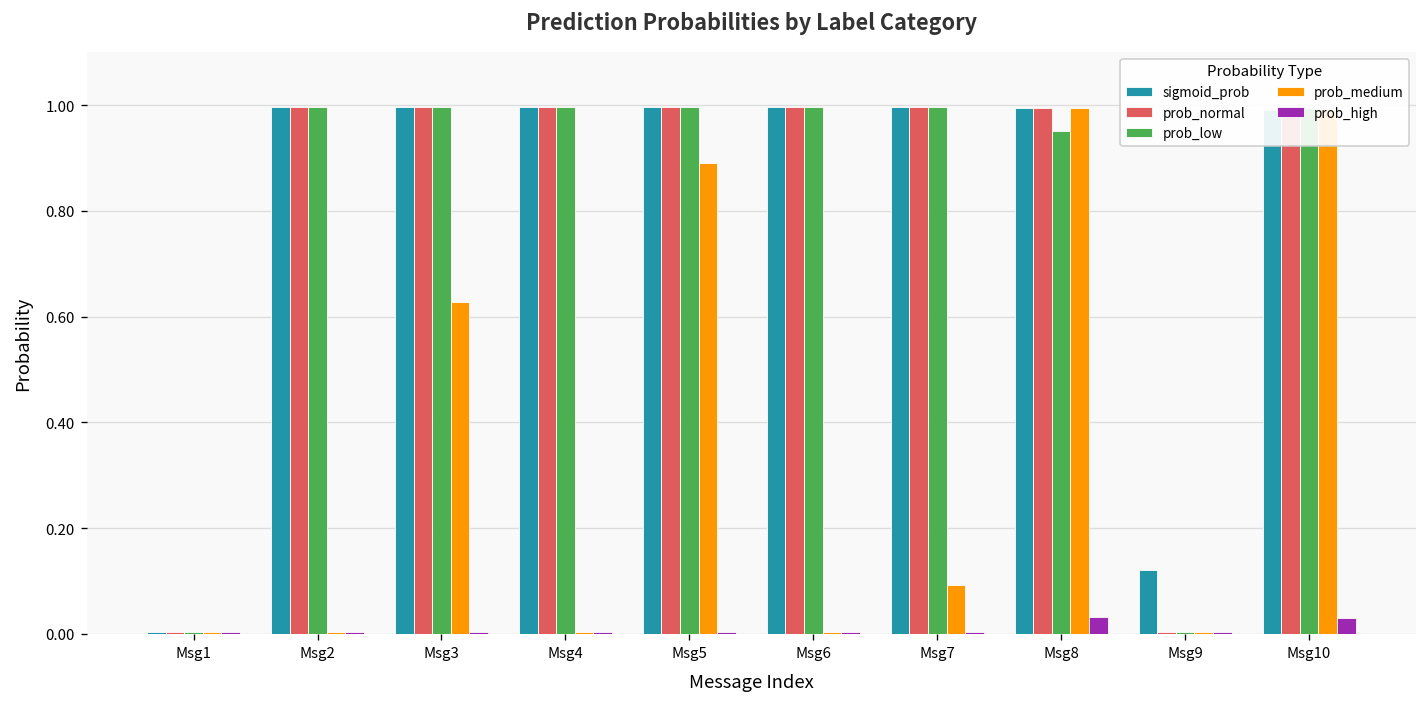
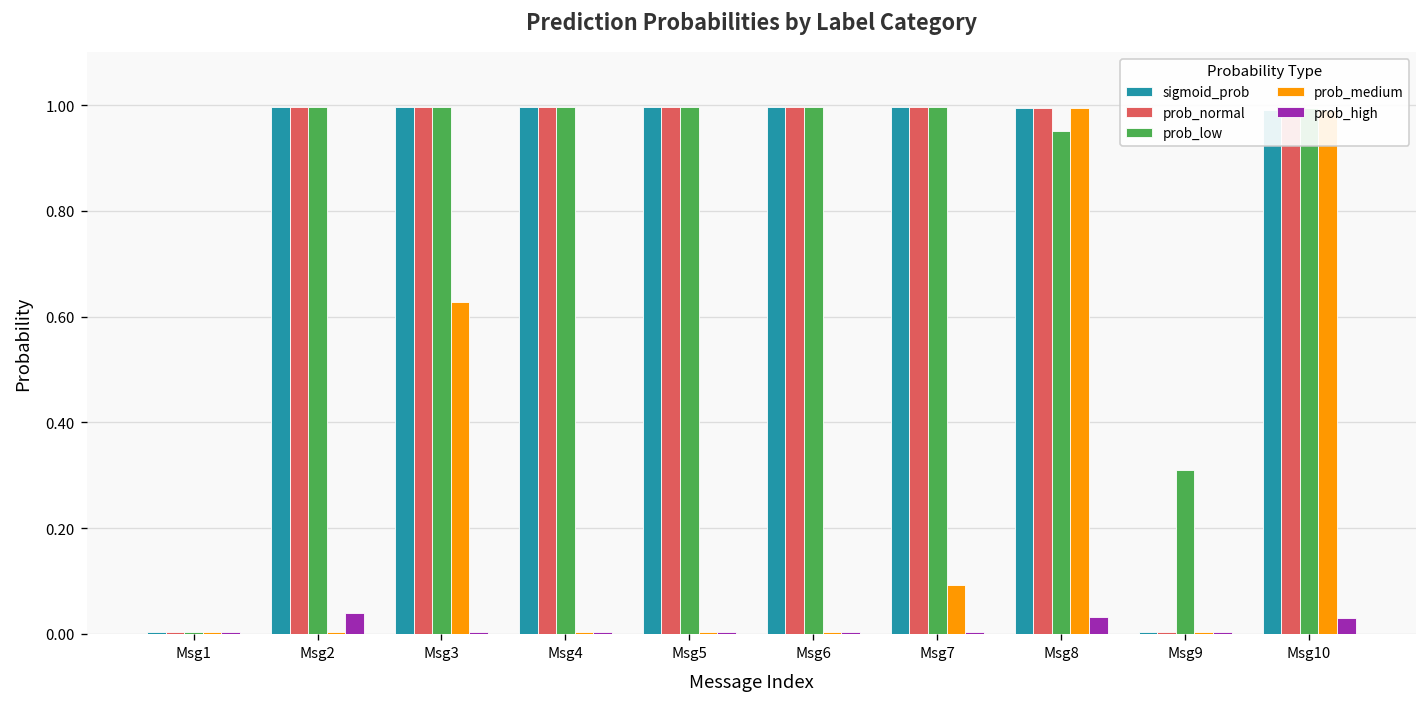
  {
    "sigmoid_prob": {
      "Msg2": 1.00,
      "Msg3": 1.00,
      "Msg4": 1.00,
      "Msg5": 1.00,
      "Msg6": 1.00,
      "Msg7": 1.00,
      "Msg8": 0.99,
-     "Msg9": 0.12
+     "Msg9": 0.00
    },
    "prob_normal": {
      "Msg2": 1.00,
      "Msg3": 1.00,
      "Msg4": 1.00,
      "Msg5": 1.00,
      "Msg6": 1.00,
      "Msg7": 1.00,
      "Msg8": 0.99
    },
    "prob_low": {
      "Msg2": 1.00,
      "Msg3": 1.00,
      "Msg4": 1.00,
      "Msg5": 1.00,
      "Msg6": 1.00,
      "Msg7": 1.00,
      "Msg8": 0.95,
-     "Msg9": 0.00
+     "Msg9": 0.31
    },
    "prob_medium": {
      "Msg3": 0.63,
-     "Msg5": 0.89,
+     "Msg5": 0.00,
      "Msg7": 0.09,
      "Msg8": 0.99
    },
    "prob_high": {
-     "Msg2": 0.00,
+     "Msg2": 0.04,
      "Msg8": 0.03,
      "Msg10": 0.03
    }
  }
